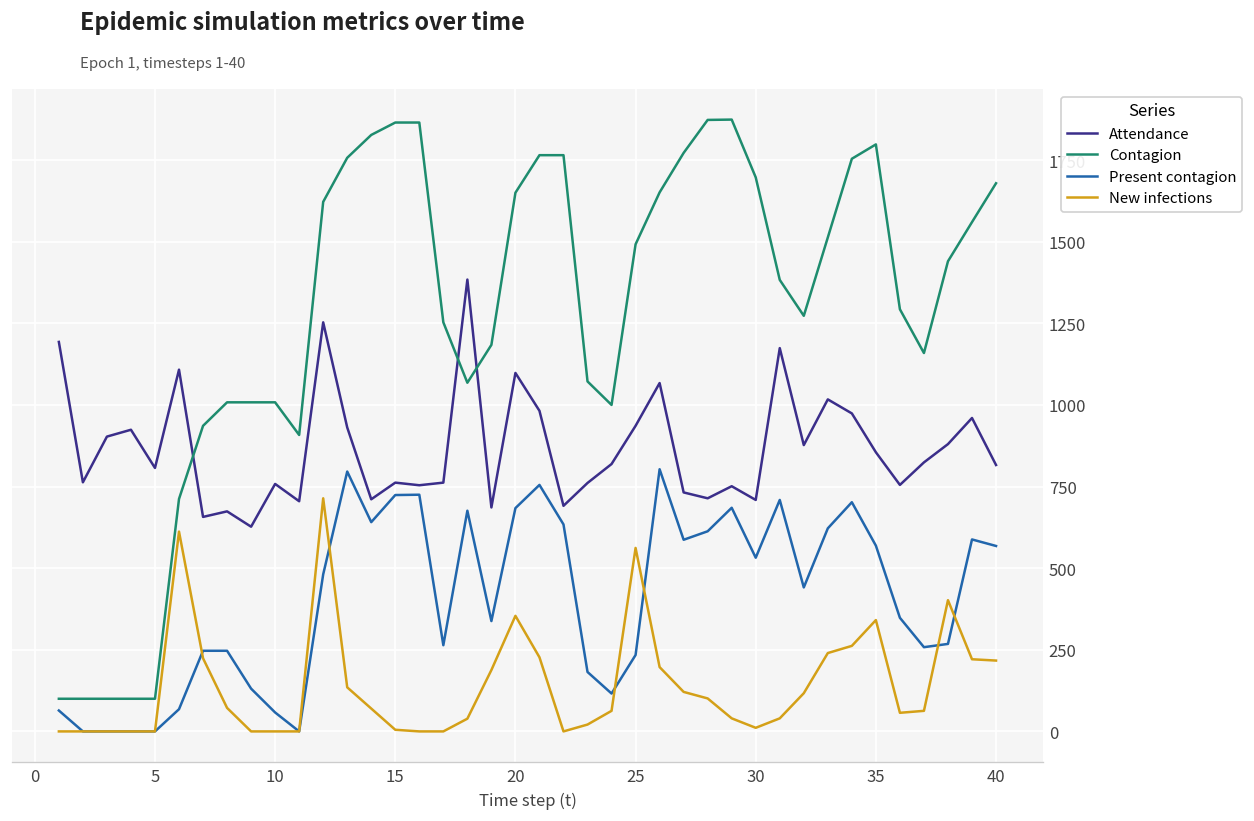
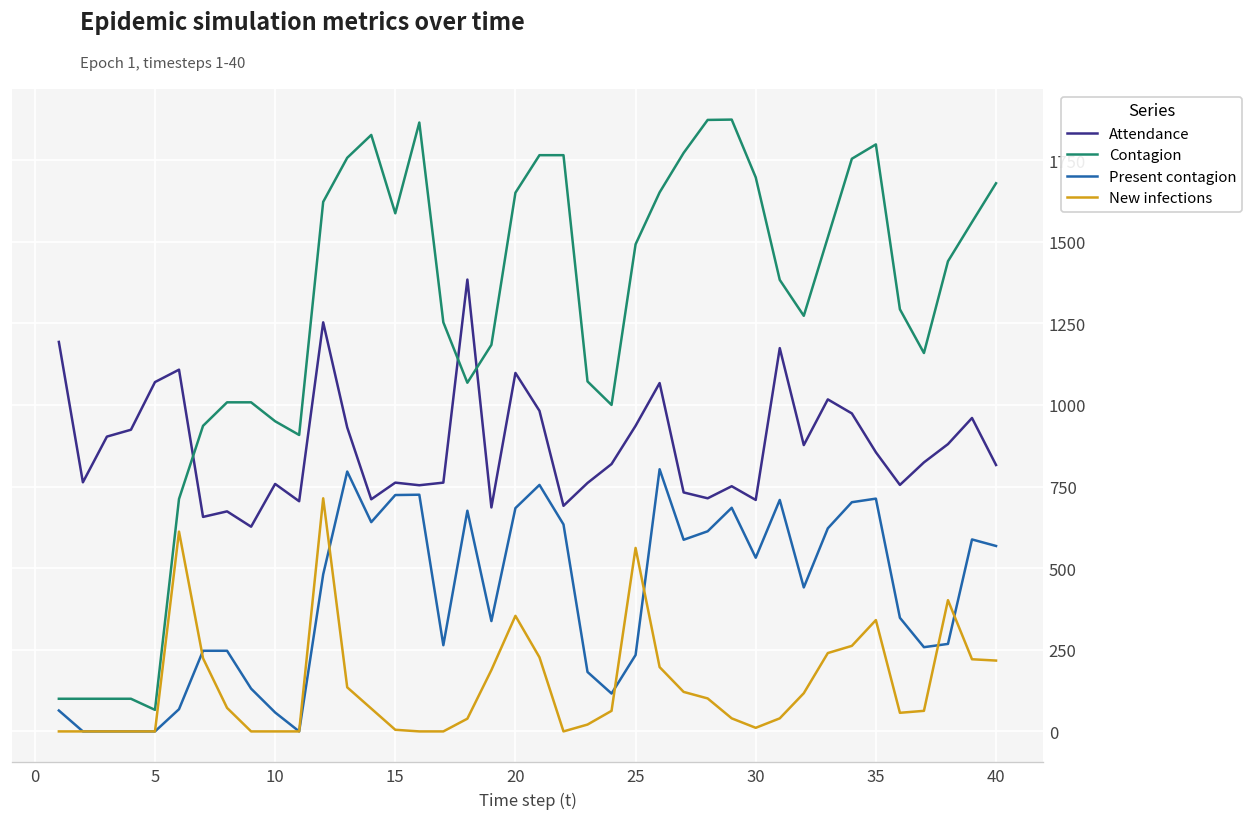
  {
    "Attendance": {
-     "5": 810,
+     "5": 1070,
      "10": 760,
      "15": 760,
      "20": 1100,
      "25": 940,
      "30": 710,
      "35": 860,
      "40": 820
    },
    "Contagion": {
-     "5": 100,
-     "10": 1010,
-     "15": 1870,
+     "5": 70,
+     "10": 950,
+     "15": 1590,
      "20": 1650,
      "25": 1490,
      "30": 1700,
      "35": 1800,
      "40": 1680
    },
    "Present contagion": {
      "10": 60,
      "15": 720,
      "20": 680,
      "25": 230,
      "30": 530,
-     "35": 570,
+     "35": 710,
      "40": 570
    },
    "New infections": {
      "10": 0,
      "15": 10,
      "20": 350,
      "25": 560,
      "30": 10,
      "35": 340,
      "40": 220
    }
  }
